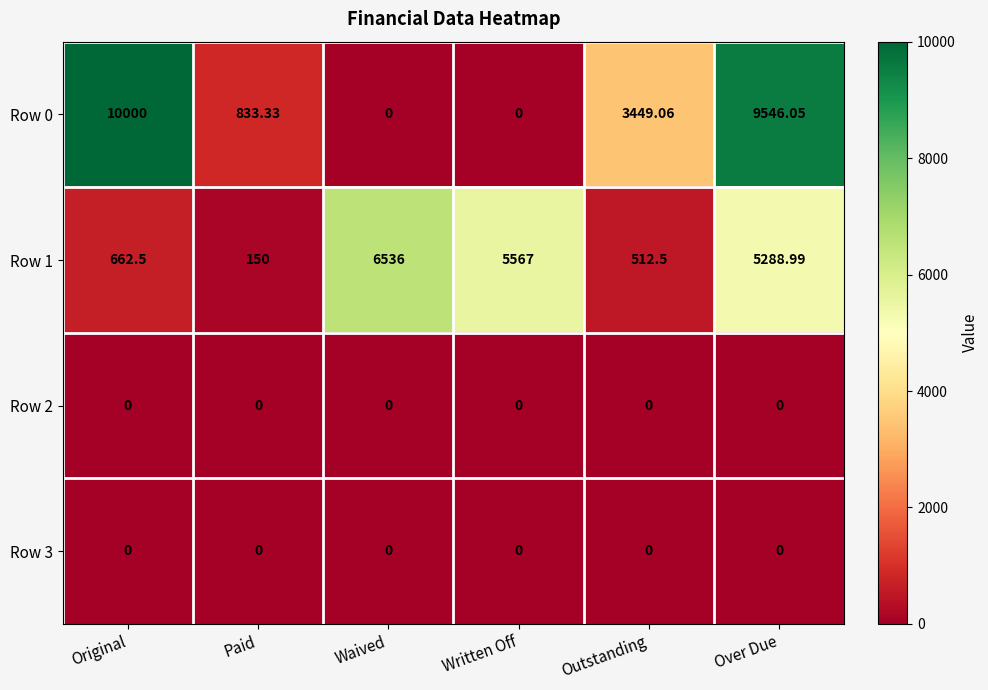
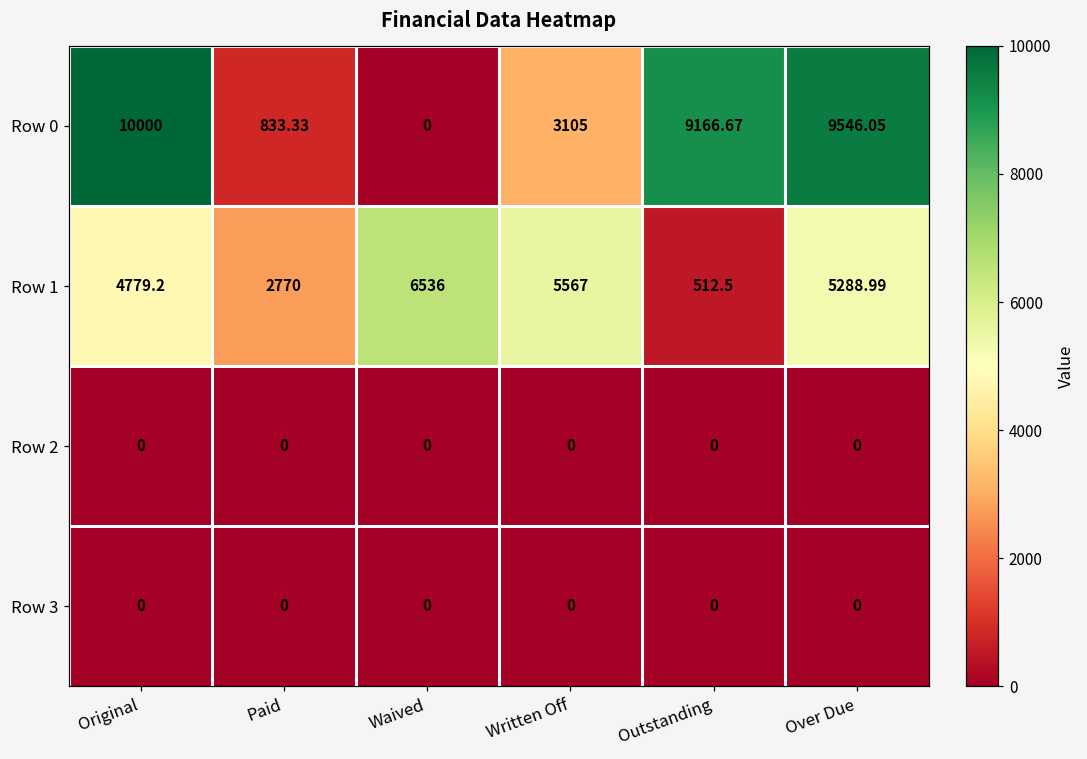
  {
    "Row 0": {
      "Original": 10000,
      "Paid": 833.33,
      "Waived": 0,
-     "Written Off": 0,
-     "Outstanding": 3449.06,
+     "Written Off": 3105,
+     "Outstanding": 9166.67,
      "Over Due": 9546.05
    },
    "Row 1": {
-     "Original": 662.5,
-     "Paid": 150,
+     "Original": 4779.2,
+     "Paid": 2770,
      "Waived": 6536,
      "Written Off": 5567,
      "Outstanding": 512.5,
      "Over Due": 5288.99
    },
    "Row 2": {
      "Original": 0,
      "Paid": 0,
      "Waived": 0,
      "Written Off": 0,
      "Outstanding": 0,
      "Over Due": 0
    },
    "Row 3": {
      "Original": 0,
      "Paid": 0,
      "Waived": 0,
      "Written Off": 0,
      "Outstanding": 0,
      "Over Due": 0
    }
  }
